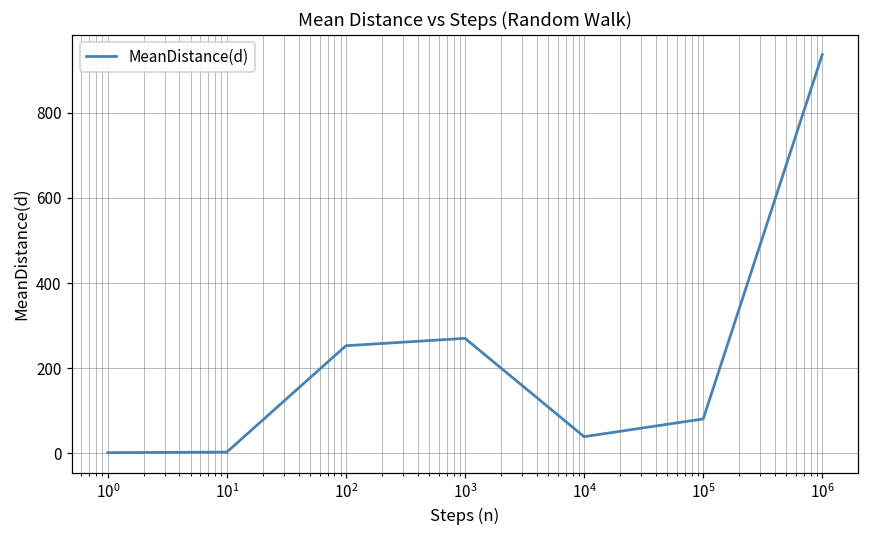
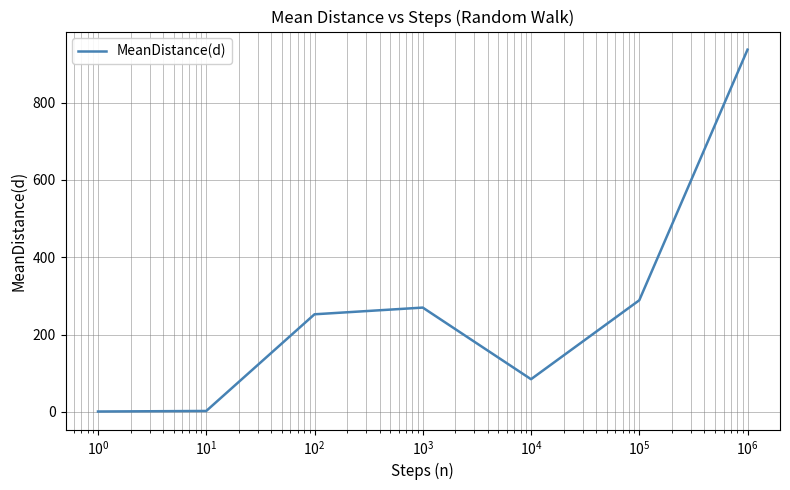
  {
    "10^0": 0,
    "10^1": 0,
    "10^2": 250,
    "10^3": 270,
-   "10^4": 40,
-   "10^5": 80,
+   "10^4": 80,
+   "10^5": 290,
    "10^6": 940
  }
